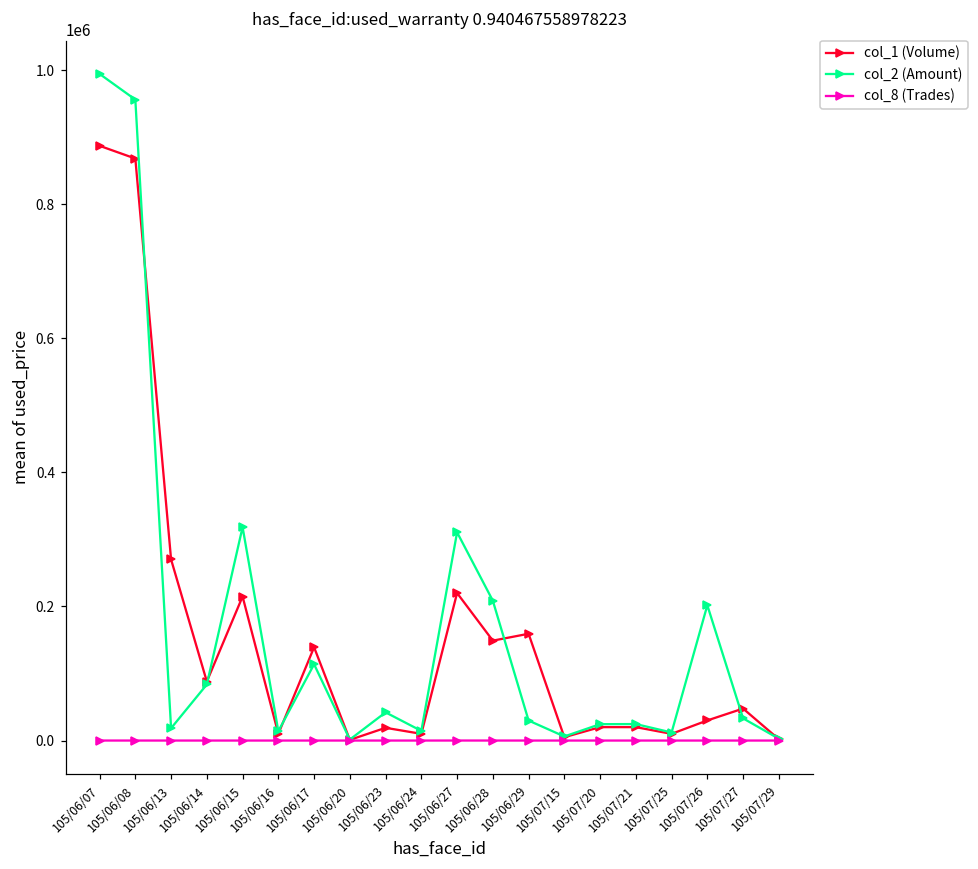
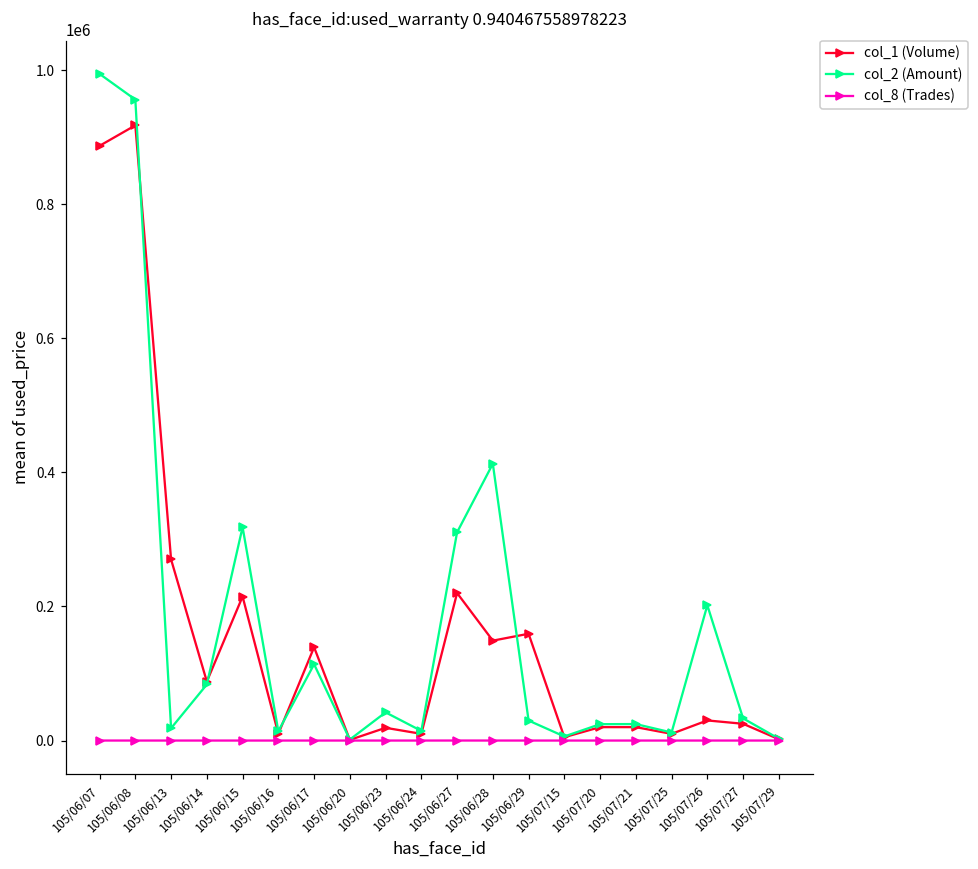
  {
    "col_1 (Volume)": {
      "105/06/07": 890000,
-     "105/06/08": 870000,
+     "105/06/08": 920000,
      "105/06/13": 270000,
      "105/06/14": 90000,
      "105/06/15": 210000,
      "105/06/17": 140000,
      "105/06/23": 20000,
      "105/06/24": 10000,
      "105/06/27": 220000,
      "105/06/28": 150000,
      "105/06/29": 160000,
      "105/07/20": 20000,
      "105/07/21": 20000,
      "105/07/26": 30000,
-     "105/07/27": 50000
+     "105/07/27": 30000
    },
    "col_2 (Amount)": {
      "105/06/07": 990000,
      "105/06/08": 960000,
      "105/06/13": 20000,
      "105/06/14": 80000,
      "105/06/15": 320000,
      "105/06/17": 110000,
      "105/06/23": 40000,
      "105/06/24": 10000,
      "105/06/27": 310000,
-     "105/06/28": 210000,
+     "105/06/28": 410000,
      "105/06/29": 30000,
      "105/07/20": 20000,
      "105/07/21": 20000,
      "105/07/26": 200000,
      "105/07/27": 30000
    },
    "col_8 (Trades)": {
      "105/06/07": 0,
      "105/06/08": 0,
      "105/06/13": 0,
      "105/06/14": 0,
      "105/06/15": 0,
      "105/06/16": 0,
      "105/06/17": 0,
      "105/06/23": 0,
      "105/06/24": 0,
      "105/06/27": 0,
      "105/06/28": 0,
      "105/06/29": 0,
      "105/07/15": 0,
      "105/07/20": 0,
      "105/07/21": 0,
      "105/07/25": 0,
      "105/07/26": 0,
      "105/07/27": 0
    }
  }
